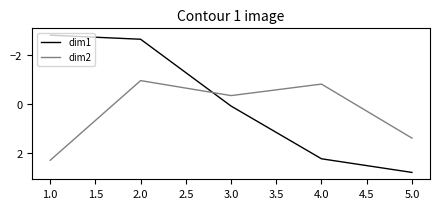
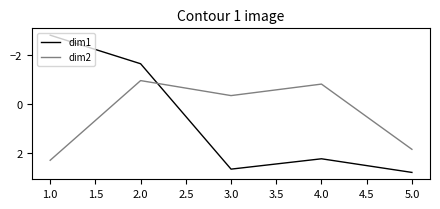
  {
    "dim1": {
-     "2.0": -2.6,
-     "3.0": 0.1,
+     "2.0": -1.6,
+     "3.0": 2.6,
      "4.0": 2.2,
      "5.0": 2.8
    },
    "dim2": {
      "1.0": 2.3,
      "2.0": -1.0,
      "3.0": -0.3,
      "4.0": -0.8,
-     "5.0": 1.4
+     "5.0": 1.8
    }
  }
